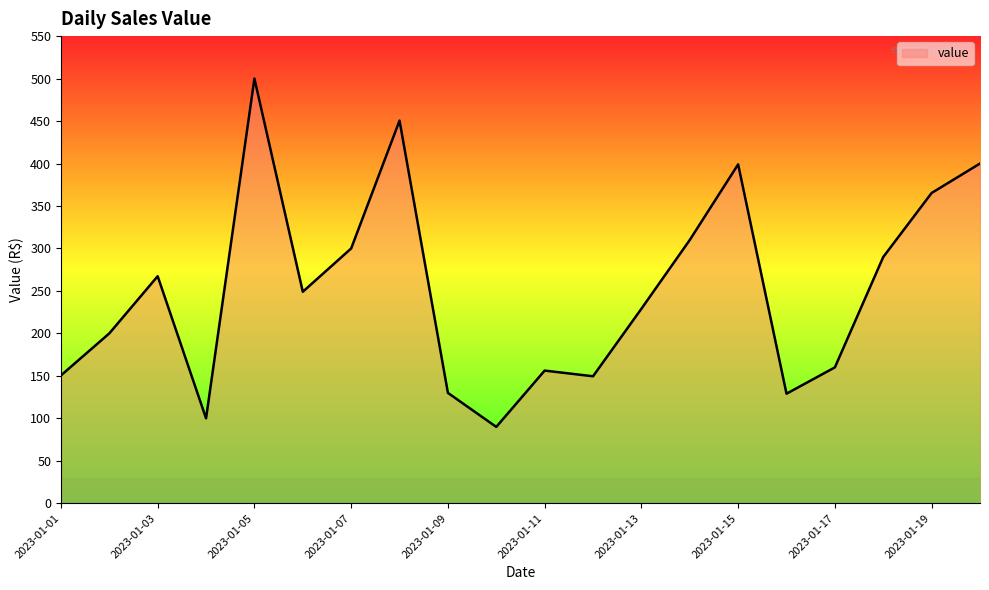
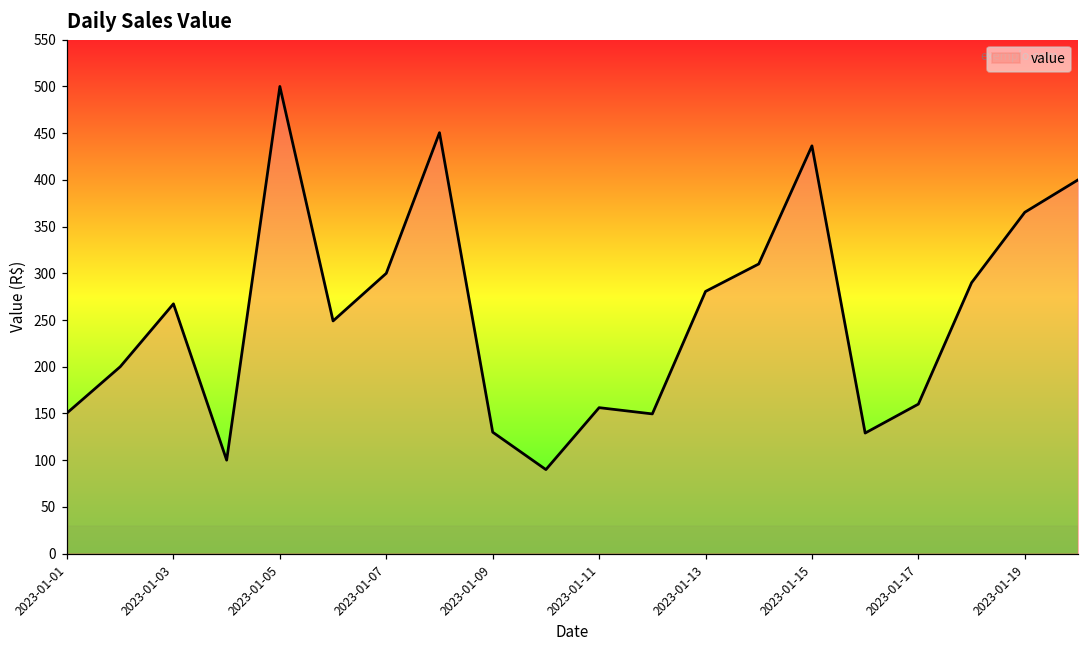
  {
    "2023-01-01": 150,
    "2023-01-03": 270,
    "2023-01-05": 500,
    "2023-01-07": 300,
    "2023-01-09": 130,
    "2023-01-11": 160,
-   "2023-01-13": 230,
-   "2023-01-15": 400,
+   "2023-01-13": 280,
+   "2023-01-15": 440,
    "2023-01-17": 160,
    "2023-01-19": 370
  }
